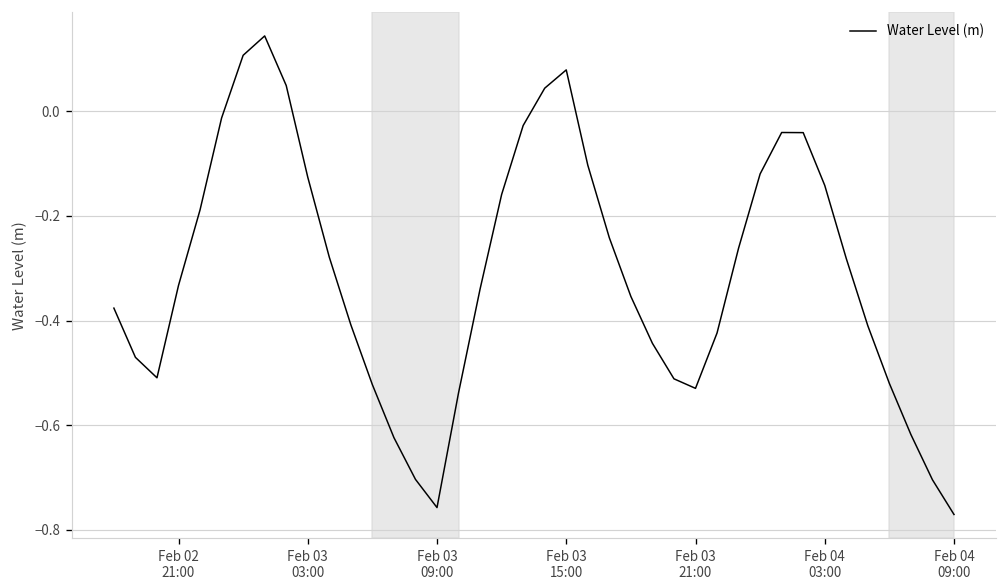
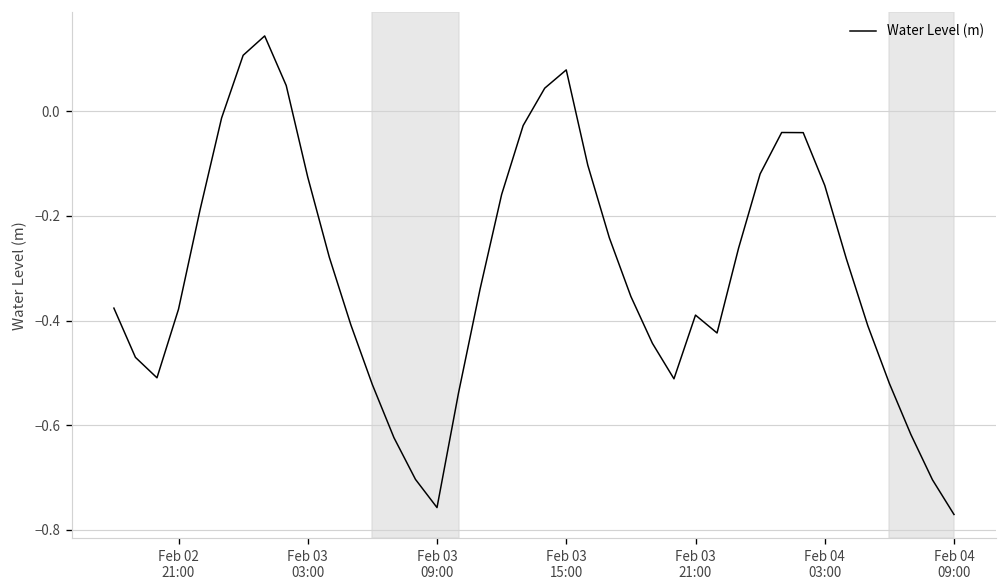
  {
-   "Feb 02 21:00": -0.33,
+   "Feb 02 21:00": -0.38,
    "Feb 03 03:00": -0.13,
    "Feb 03 09:00": -0.76,
    "Feb 03 15:00": 0.08,
-   "Feb 03 21:00": -0.53,
+   "Feb 03 21:00": -0.39,
    "Feb 04 03:00": -0.14,
    "Feb 04 09:00": -0.77
  }
